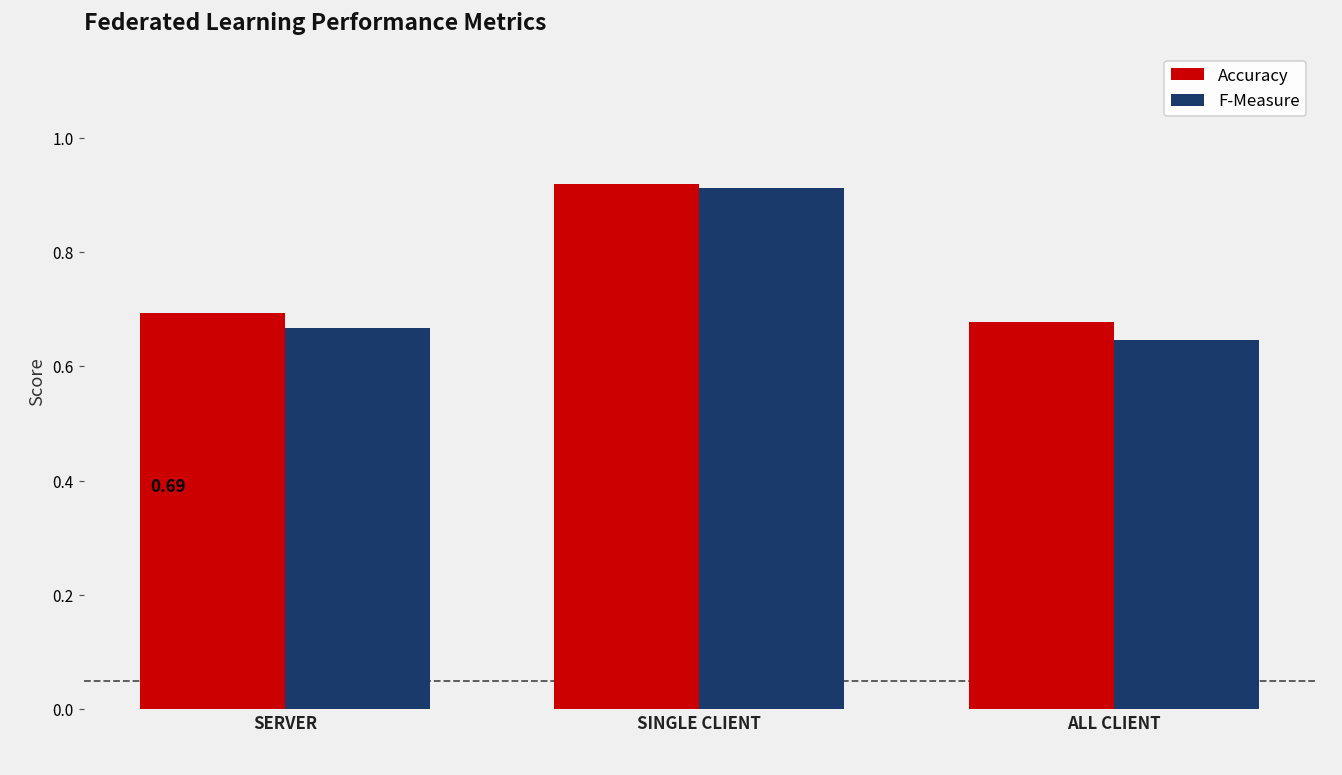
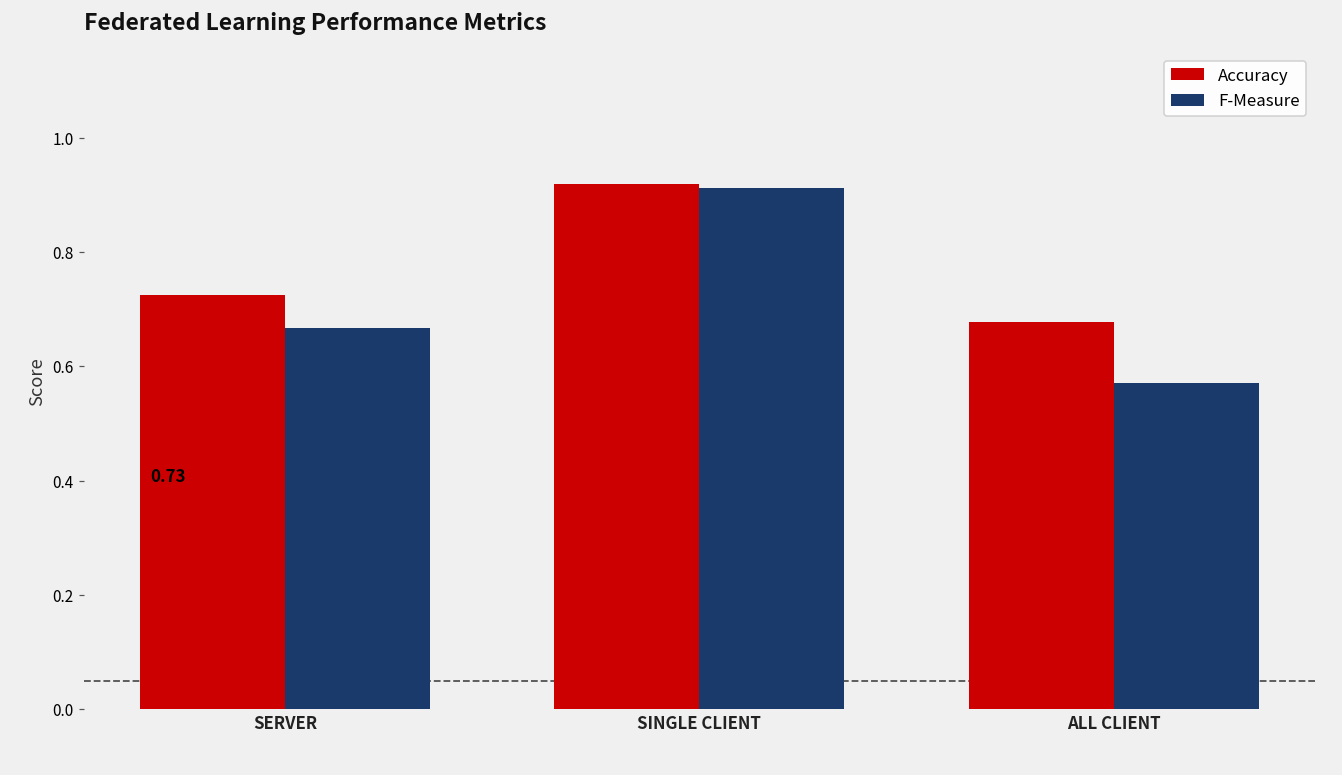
  {
    "Accuracy": {
-     "SERVER": 0.69
+     "SERVER": 0.73
    },
    "F-Measure": {
      "SERVER": 0.67,
      "SINGLE CLIENT": 0.91,
-     "ALL CLIENT": 0.65
+     "ALL CLIENT": 0.57
    }
  }
